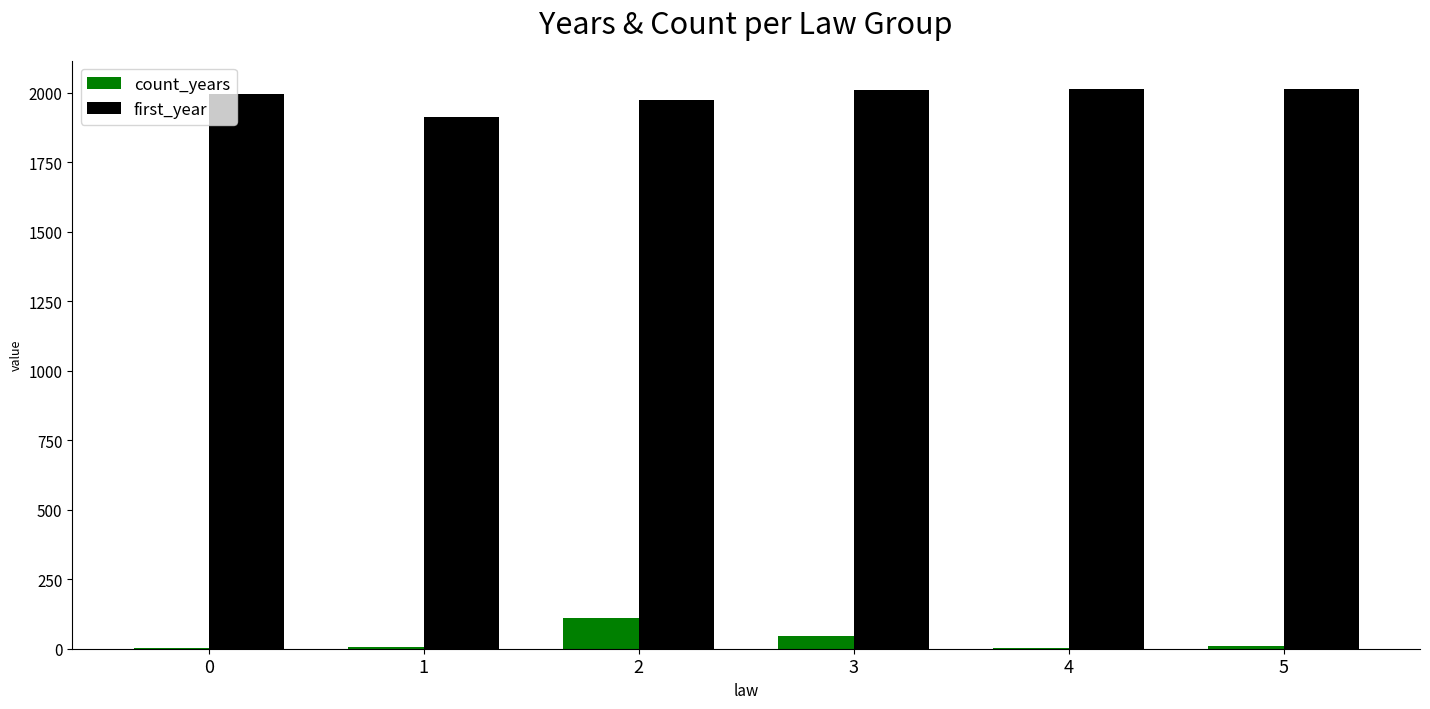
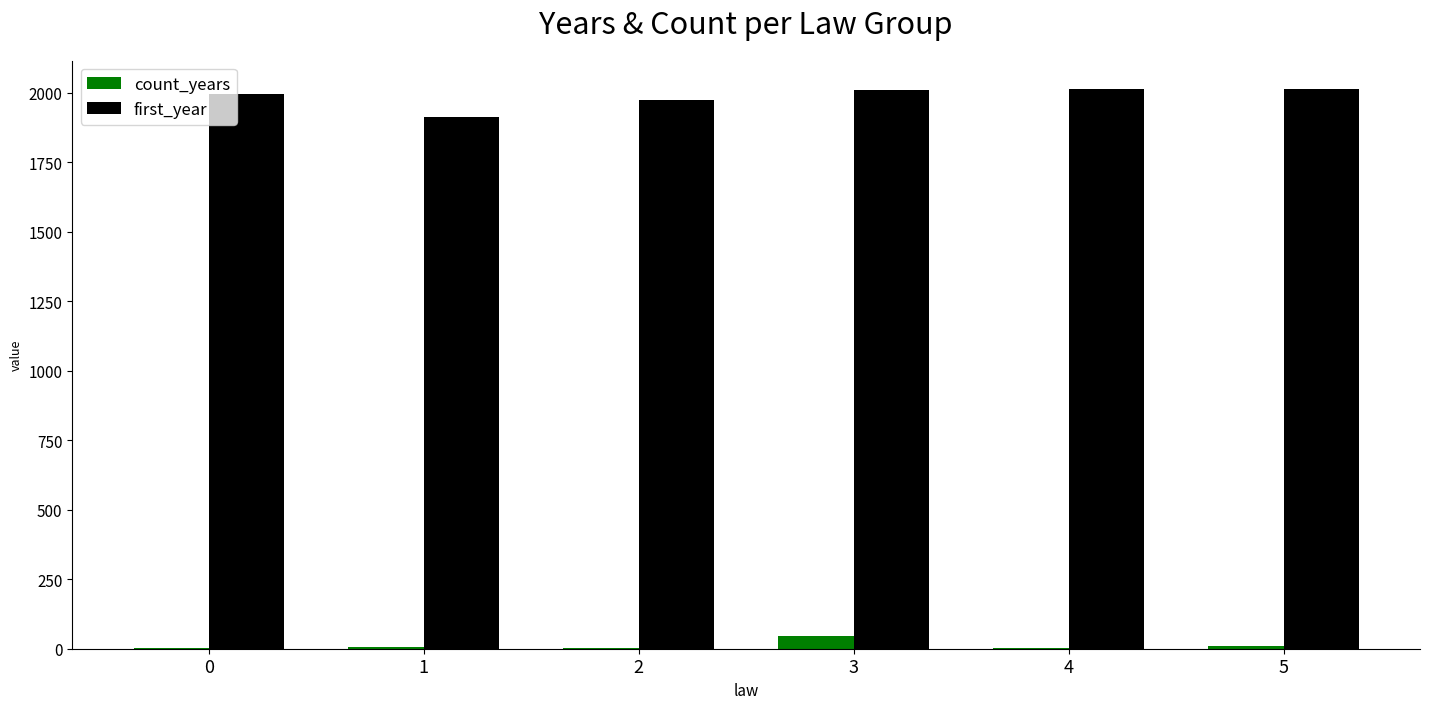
  {
    "count_years": {
-     "2": 110,
+     "2": 0,
      "3": 40,
      "5": 10
    },
    "first_year": {
      "0": 2000,
      "1": 1910,
      "2": 1970,
      "3": 2010,
      "4": 2010,
      "5": 2010
    }
  }
